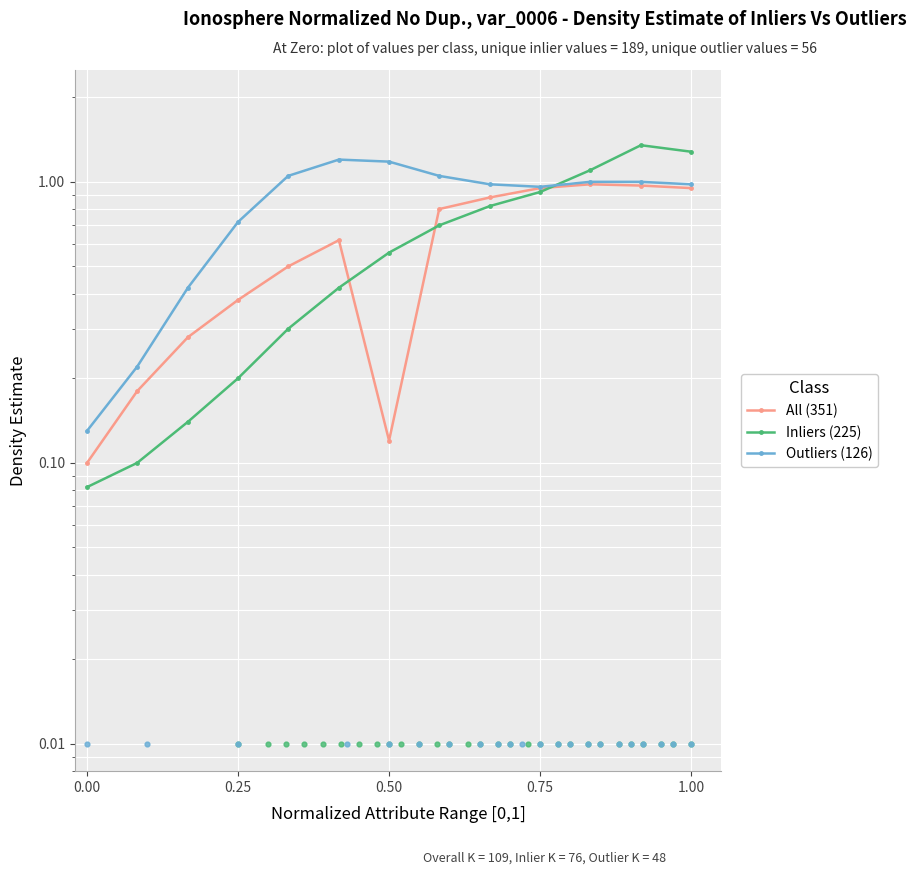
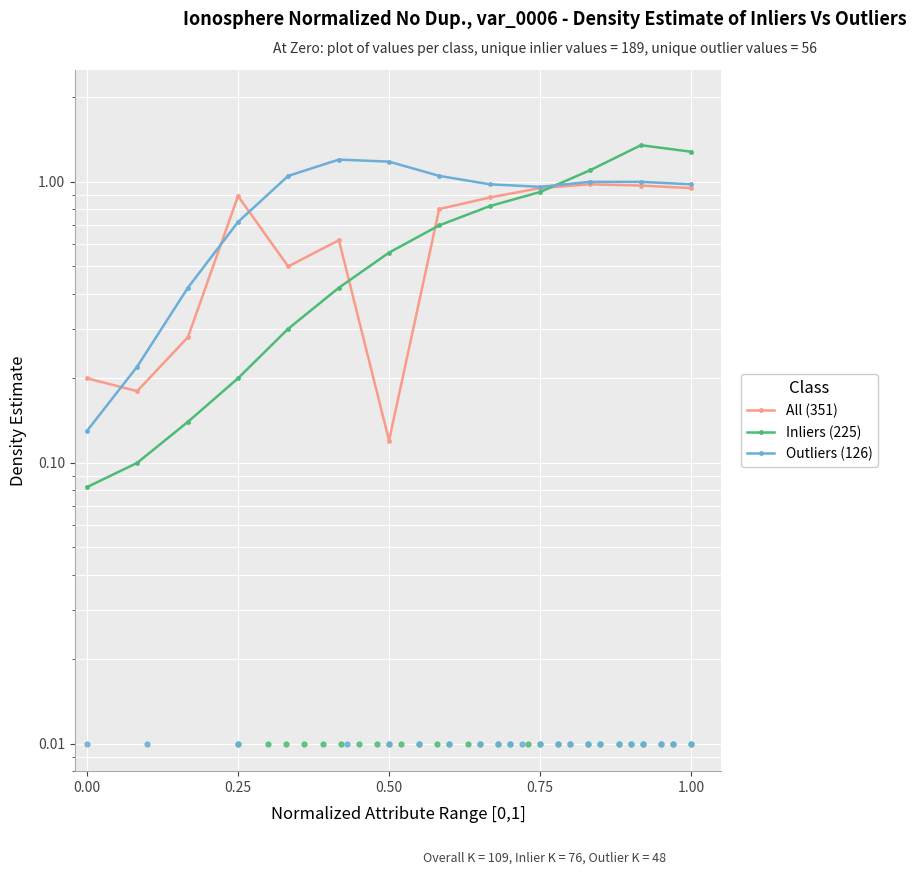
  {
    "All (351)": {
-     "0.00": 0.1,
-     "0.25": 0.38,
+     "0.00": 0.2,
+     "0.25": 0.89,
      "0.50": 0.12,
      "1.00": 0.95
    }
  }
